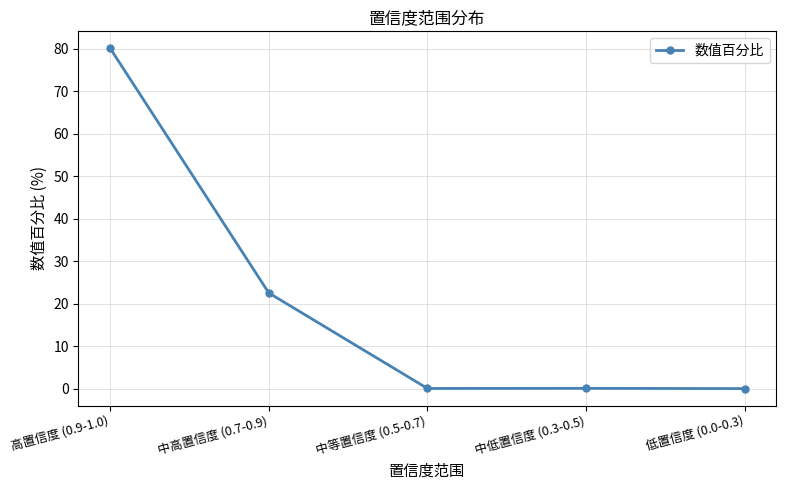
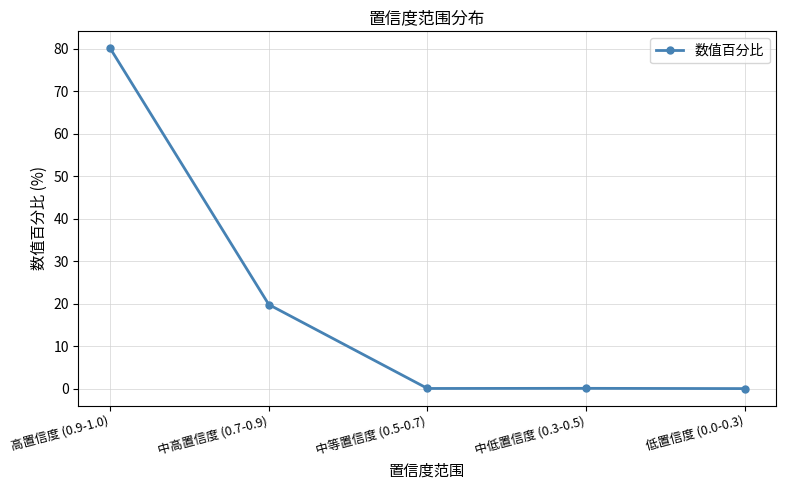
  {
    "高置信度 (0.9-1.0)": 80,
-   "中高置信度 (0.7-0.9)": 23,
+   "中高置信度 (0.7-0.9)": 20,
    "中等置信度 (0.5-0.7)": 0,
    "中低置信度 (0.3-0.5)": 0,
    "低置信度 (0.0-0.3)": 0
  }
